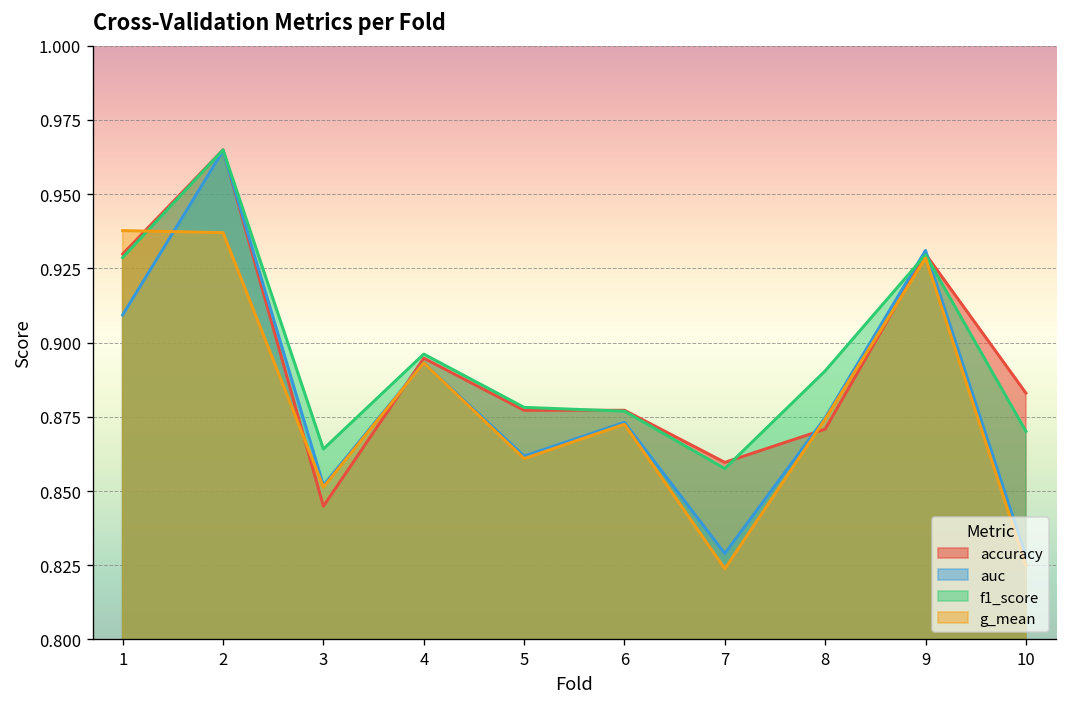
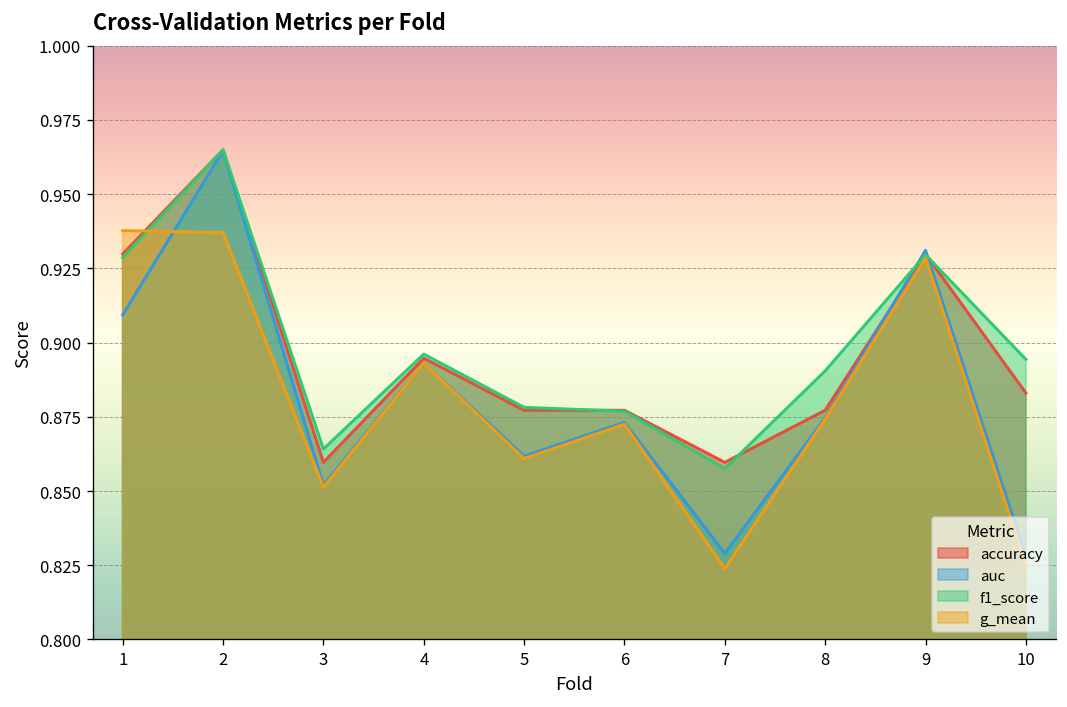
  {
    "accuracy": {
      "1": 0.930,
-     "3": 0.845,
+     "3": 0.860,
      "4": 0.895,
      "7": 0.860,
-     "8": 0.871,
+     "8": 0.877,
      "10": 0.883
    },
    "auc": {
      "1": 0.909,
      "7": 0.829,
      "9": 0.931
    },
    "f1_score": {
      "1": 0.929,
      "3": 0.864,
      "4": 0.896,
      "7": 0.858,
      "8": 0.890,
-     "10": 0.870
+     "10": 0.894
    },
    "g_mean": {
      "1": 0.938,
      "2": 0.937,
      "7": 0.824,
      "9": 0.928
    }
  }
